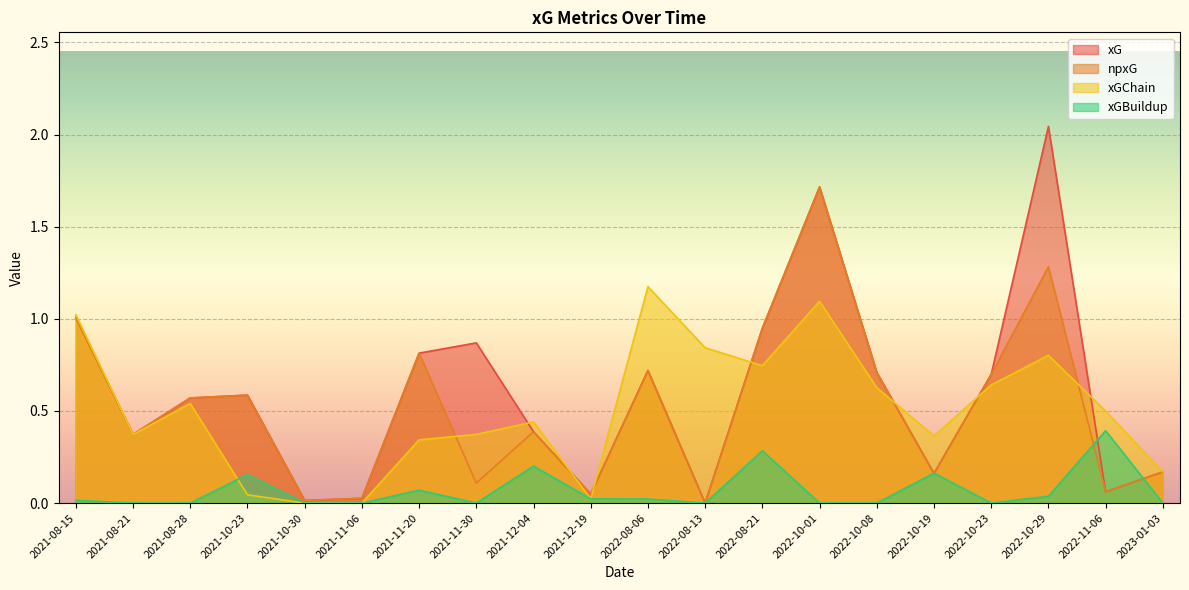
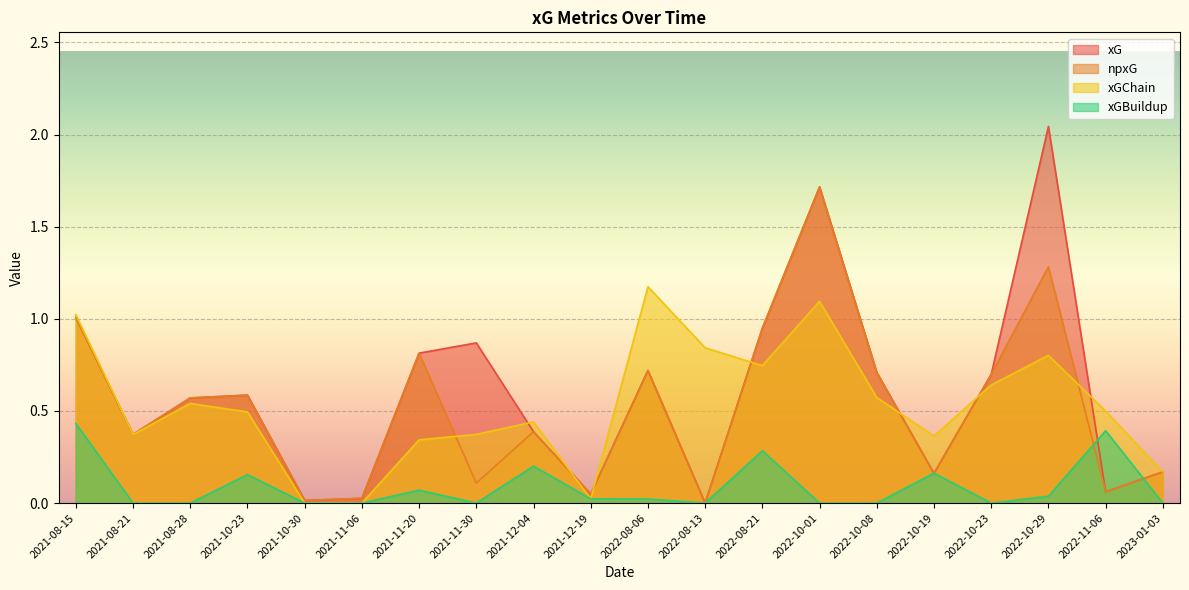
  {
    "xGChain": {
      "2021-08-15": 1.02,
      "2021-08-28": 0.54,
-     "2021-10-23": 0.04,
+     "2021-10-23": 0.49,
      "2021-11-20": 0.34,
      "2021-11-30": 0.37,
      "2021-12-04": 0.44,
      "2022-08-06": 1.17,
      "2022-08-13": 0.84,
      "2022-08-21": 0.75,
      "2022-10-01": 1.10,
-     "2022-10-08": 0.63,
+     "2022-10-08": 0.57,
      "2022-10-19": 0.36,
      "2022-10-23": 0.64,
      "2022-10-29": 0.80,
      "2022-11-06": 0.50
    },
    "xGBuildup": {
-     "2021-08-15": 0.02,
+     "2021-08-15": 0.43,
      "2021-08-21": 0.00,
      "2021-08-28": 0.00,
      "2021-10-23": 0.15,
      "2021-11-20": 0.07,
      "2021-11-30": 0.00,
      "2021-12-04": 0.20,
      "2022-08-06": 0.02,
      "2022-08-21": 0.28,
      "2022-10-01": 0.00,
      "2022-10-08": 0.00,
      "2022-10-23": 0.00,
      "2022-10-29": 0.04,
      "2022-11-06": 0.39,
      "2023-01-03": 0.00
    }
  }
